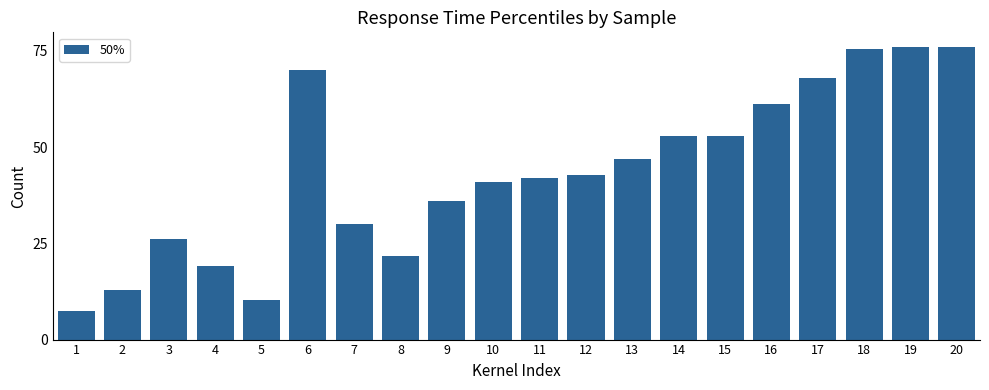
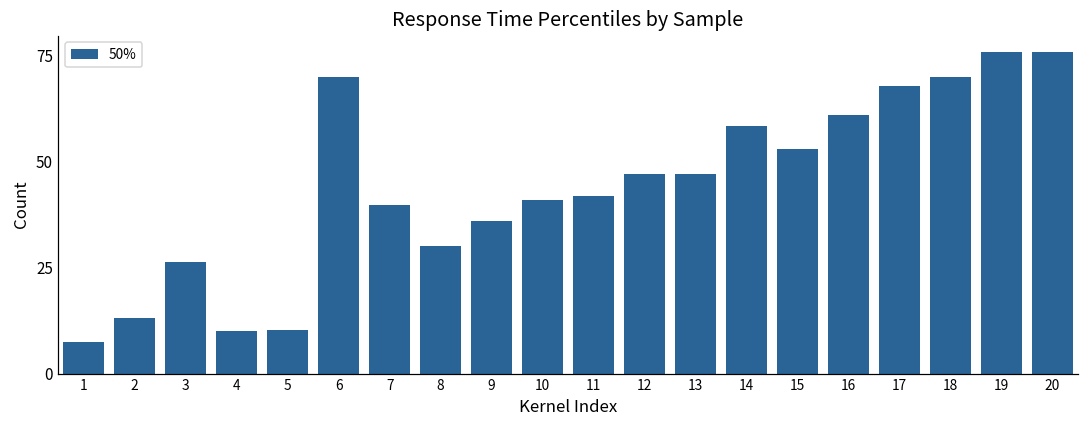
  {
    "1": 8,
    "2": 13,
    "3": 26,
-   "4": 19,
+   "4": 10,
    "5": 10,
    "6": 70,
-   "7": 30,
-   "8": 22,
+   "7": 40,
+   "8": 30,
    "9": 36,
    "10": 41,
    "11": 42,
-   "12": 43,
+   "12": 47,
    "13": 47,
-   "14": 53,
+   "14": 58,
    "15": 53,
    "16": 61,
    "17": 68,
-   "18": 75,
+   "18": 70,
    "19": 76,
    "20": 76
  }
